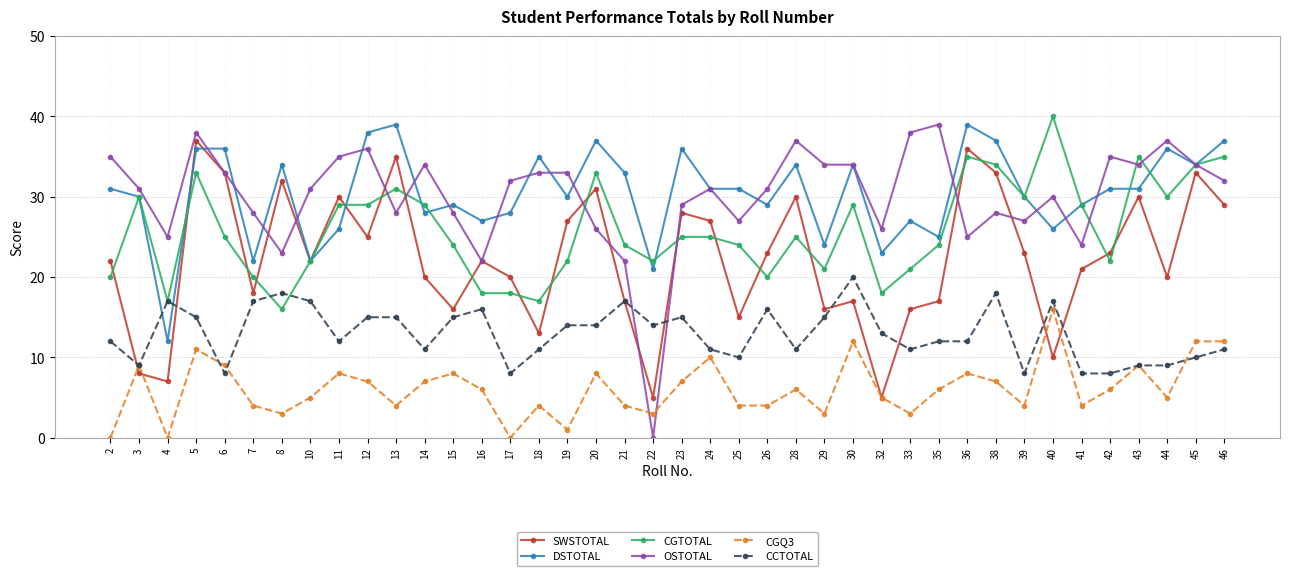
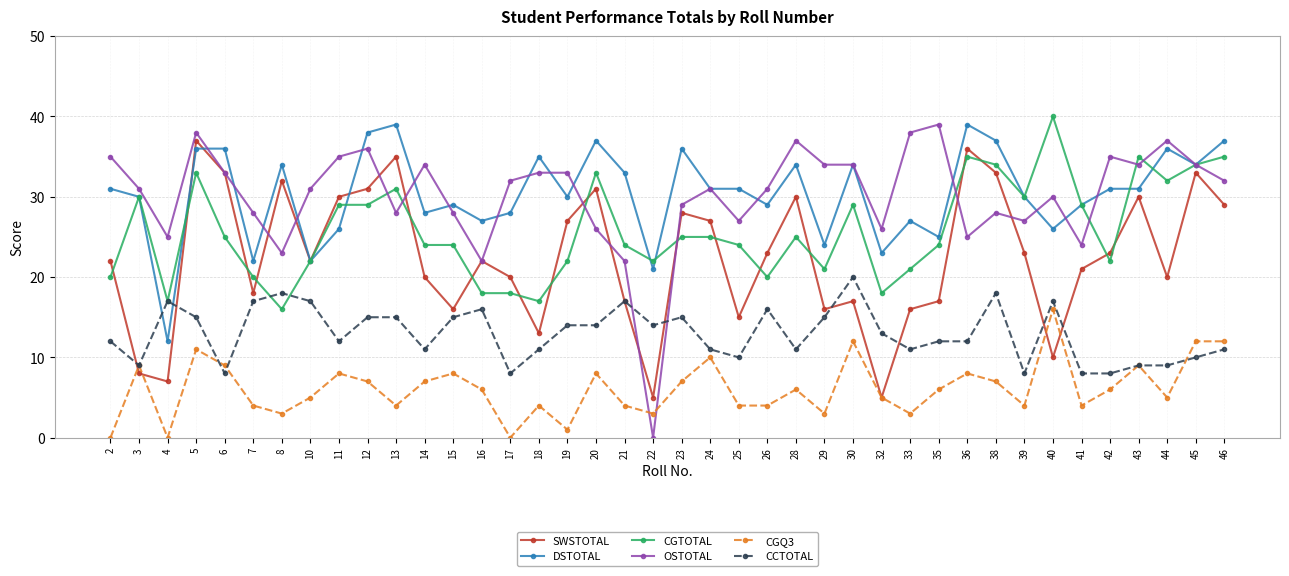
  {
    "SWSTOTAL": {
      "2": 22,
      "3": 8,
      "4": 7,
      "5": 37,
      "7": 18,
      "8": 32,
      "11": 30,
-     "12": 25,
+     "12": 31,
      "13": 35,
      "14": 20,
      "15": 16,
      "17": 20,
      "18": 13,
      "19": 27,
      "20": 31,
      "22": 5,
      "23": 28,
      "24": 27,
      "25": 15,
      "26": 23,
      "28": 30,
      "29": 16,
      "30": 17,
      "33": 16,
      "35": 17,
      "36": 36,
      "38": 33,
      "39": 23,
      "40": 10,
      "41": 21,
      "42": 23,
      "43": 30,
      "44": 20,
      "45": 33,
      "46": 29
    },
    "CGTOTAL": {
      "2": 20,
      "5": 33,
      "6": 25,
      "7": 20,
      "8": 16,
      "11": 29,
      "12": 29,
      "13": 31,
-     "14": 29,
+     "14": 24,
      "15": 24,
      "16": 18,
      "17": 18,
      "18": 17,
      "19": 22,
      "20": 33,
      "21": 24,
      "22": 22,
      "23": 25,
      "24": 25,
      "25": 24,
      "26": 20,
      "28": 25,
      "29": 21,
      "30": 29,
      "32": 18,
      "33": 21,
      "35": 24,
      "36": 35,
      "38": 34,
      "40": 40,
      "42": 22,
      "43": 35,
-     "44": 30,
+     "44": 32,
      "46": 35
    }
  }
